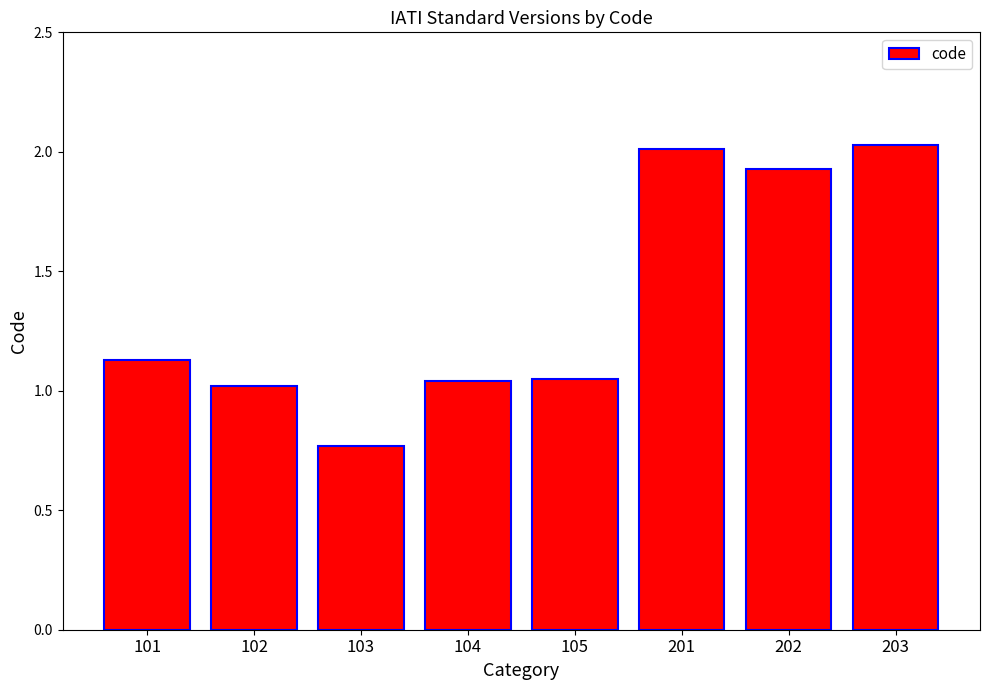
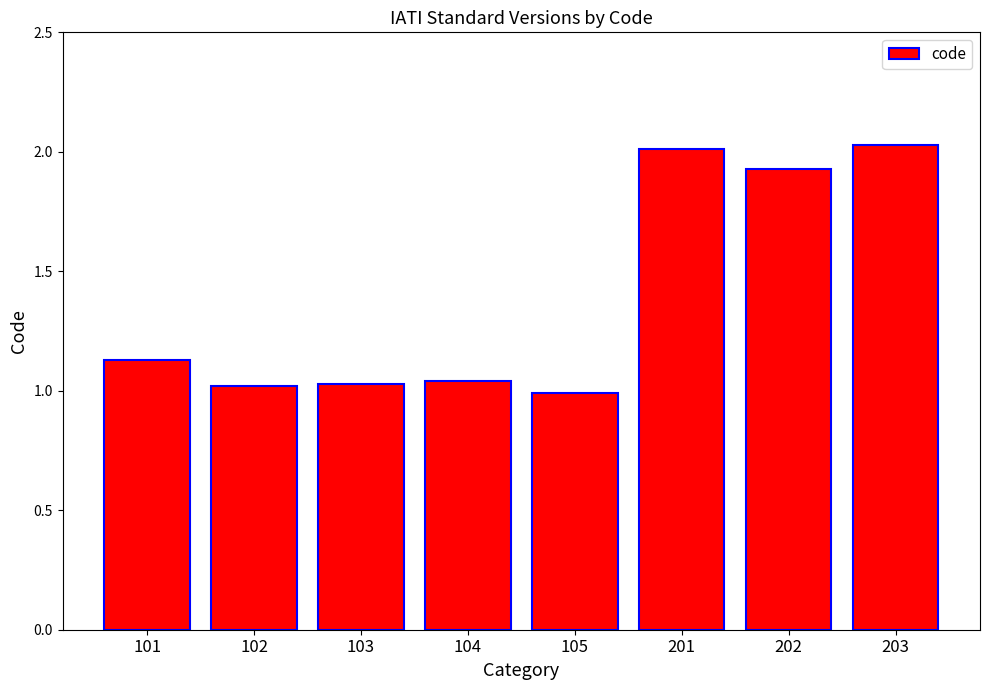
  {
    "101": 1.13,
    "102": 1.02,
-   "103": 0.77,
+   "103": 1.03,
    "104": 1.04,
-   "105": 1.05,
+   "105": 0.99,
    "201": 2.01,
    "202": 1.93,
    "203": 2.03
  }
